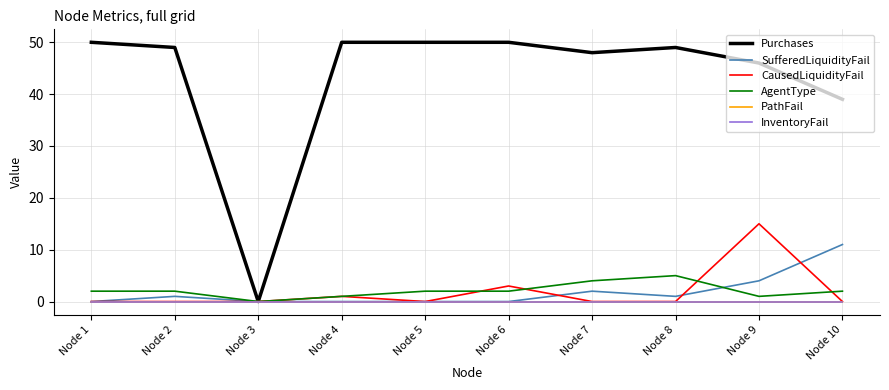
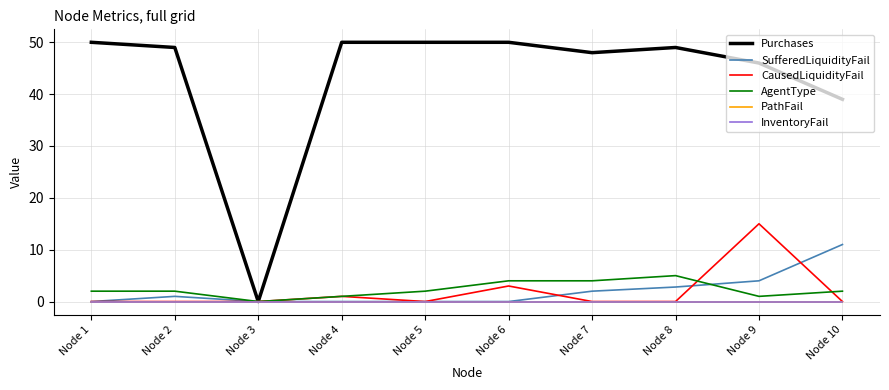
  {
    "Purchases": {
      "Node 1": 50,
      "Node 2": 49,
      "Node 4": 50,
      "Node 5": 50,
      "Node 6": 50,
      "Node 7": 48,
      "Node 8": 49
    },
    "SufferedLiquidityFail": {
      "Node 2": 1,
      "Node 7": 2,
-     "Node 8": 1,
+     "Node 8": 3,
      "Node 9": 4,
      "Node 10": 11
    },
    "CausedLiquidityFail": {
      "Node 6": 3,
      "Node 9": 15
    },
    "AgentType": {
      "Node 1": 2,
      "Node 2": 2,
      "Node 5": 2,
-     "Node 6": 2,
+     "Node 6": 4,
      "Node 7": 4,
      "Node 8": 5,
      "Node 9": 1,
      "Node 10": 2
    },
    "InventoryFail": {
      "Node 9": 0
    }
  }
